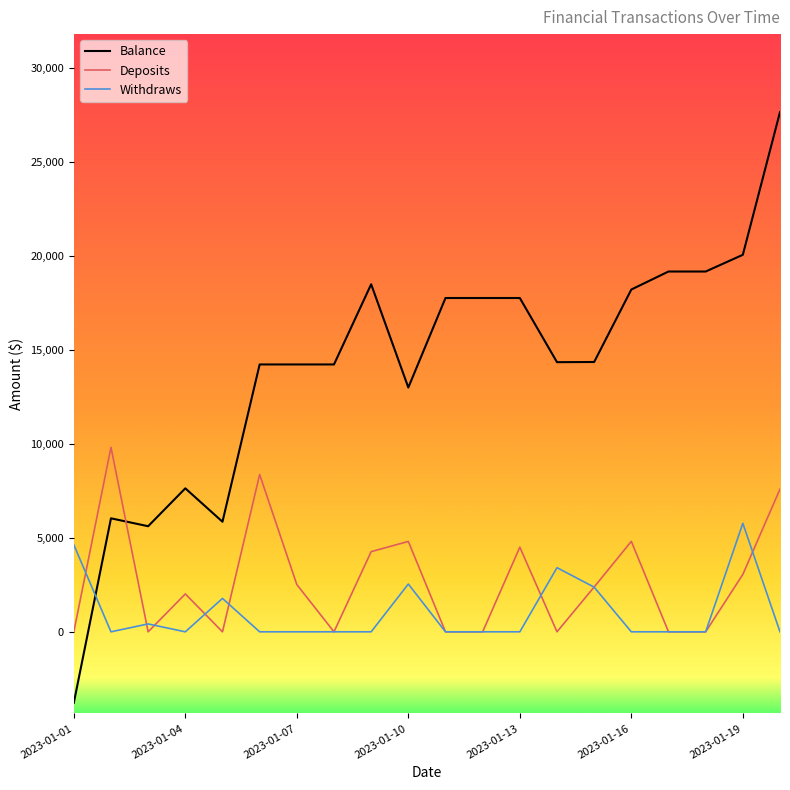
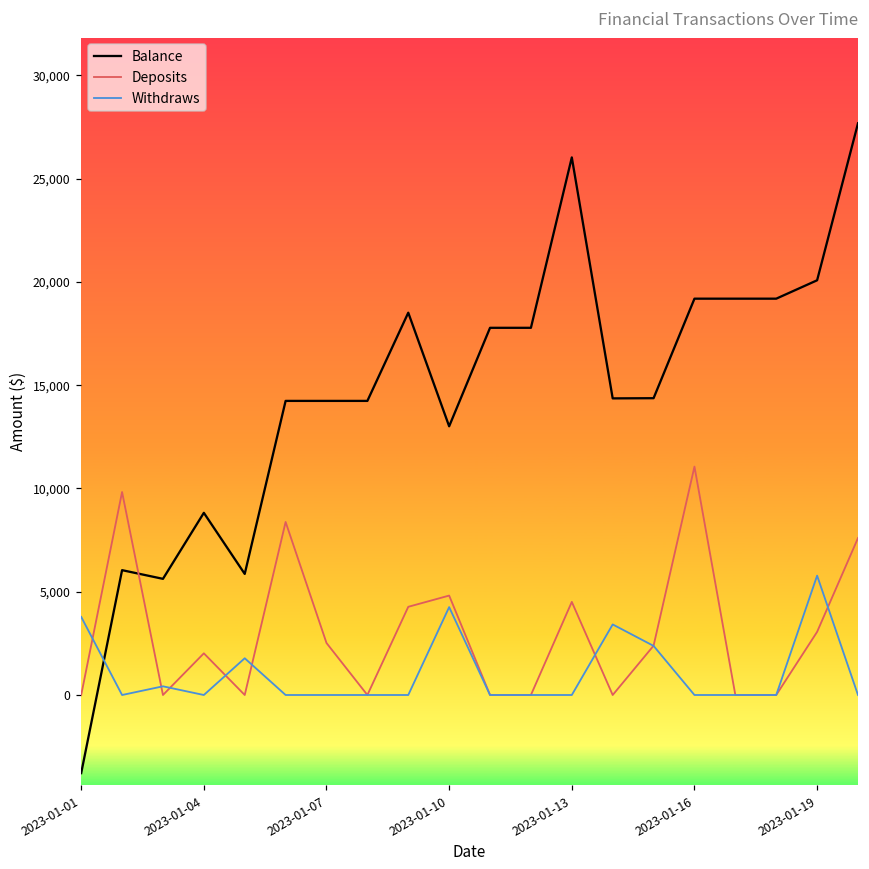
  {
    "Balance": {
      "2023-01-01": "-3,800",
-     "2023-01-04": "7,600",
+     "2023-01-04": "8,800",
      "2023-01-07": "14,200",
      "2023-01-10": "13,000",
-     "2023-01-13": "17,800",
-     "2023-01-16": "18,200",
+     "2023-01-13": "26,000",
+     "2023-01-16": "19,200",
      "2023-01-19": "20,100"
    },
    "Deposits": {
      "2023-01-01": "0",
      "2023-01-04": "2,000",
      "2023-01-07": "2,500",
      "2023-01-10": "4,800",
      "2023-01-13": "4,500",
-     "2023-01-16": "4,800",
+     "2023-01-16": "11,100",
      "2023-01-19": "3,100"
    },
    "Withdraws": {
-     "2023-01-01": "4,600",
+     "2023-01-01": "3,800",
      "2023-01-04": "0",
      "2023-01-07": "0",
-     "2023-01-10": "2,500",
+     "2023-01-10": "4,300",
      "2023-01-13": "0",
      "2023-01-16": "0",
      "2023-01-19": "5,800"
    }
  }
